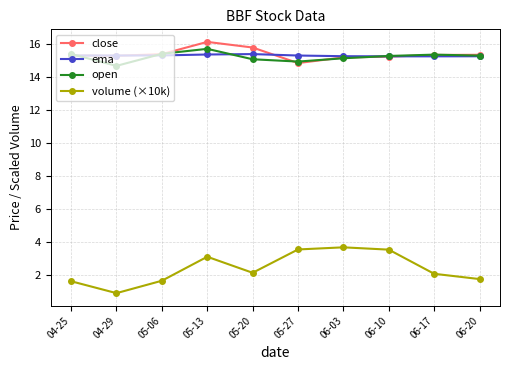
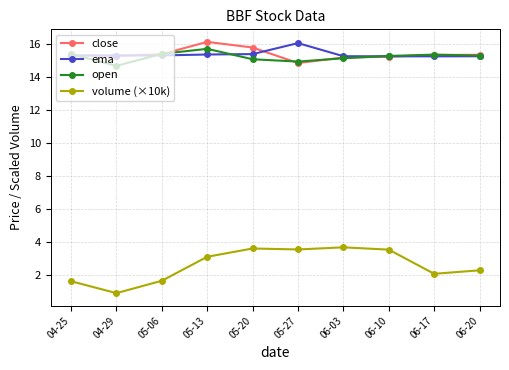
  {
    "close": {
      "05-13": 16.1,
      "05-20": 15.8
    },
    "ema": {
      "05-13": 15.3,
      "05-20": 15.4,
-     "05-27": 15.3
+     "05-27": 16.0
    },
    "open": {
      "05-13": 15.7,
      "05-20": 15.1
    },
    "volume (×10k)": {
      "04-25": 1.6,
      "04-29": 0.9,
      "05-06": 1.7,
      "05-13": 3.1,
-     "05-20": 2.1,
+     "05-20": 3.6,
      "05-27": 3.6,
      "06-03": 3.7,
      "06-10": 3.5,
      "06-17": 2.1,
-     "06-20": 1.8
+     "06-20": 2.3
    }
  }
